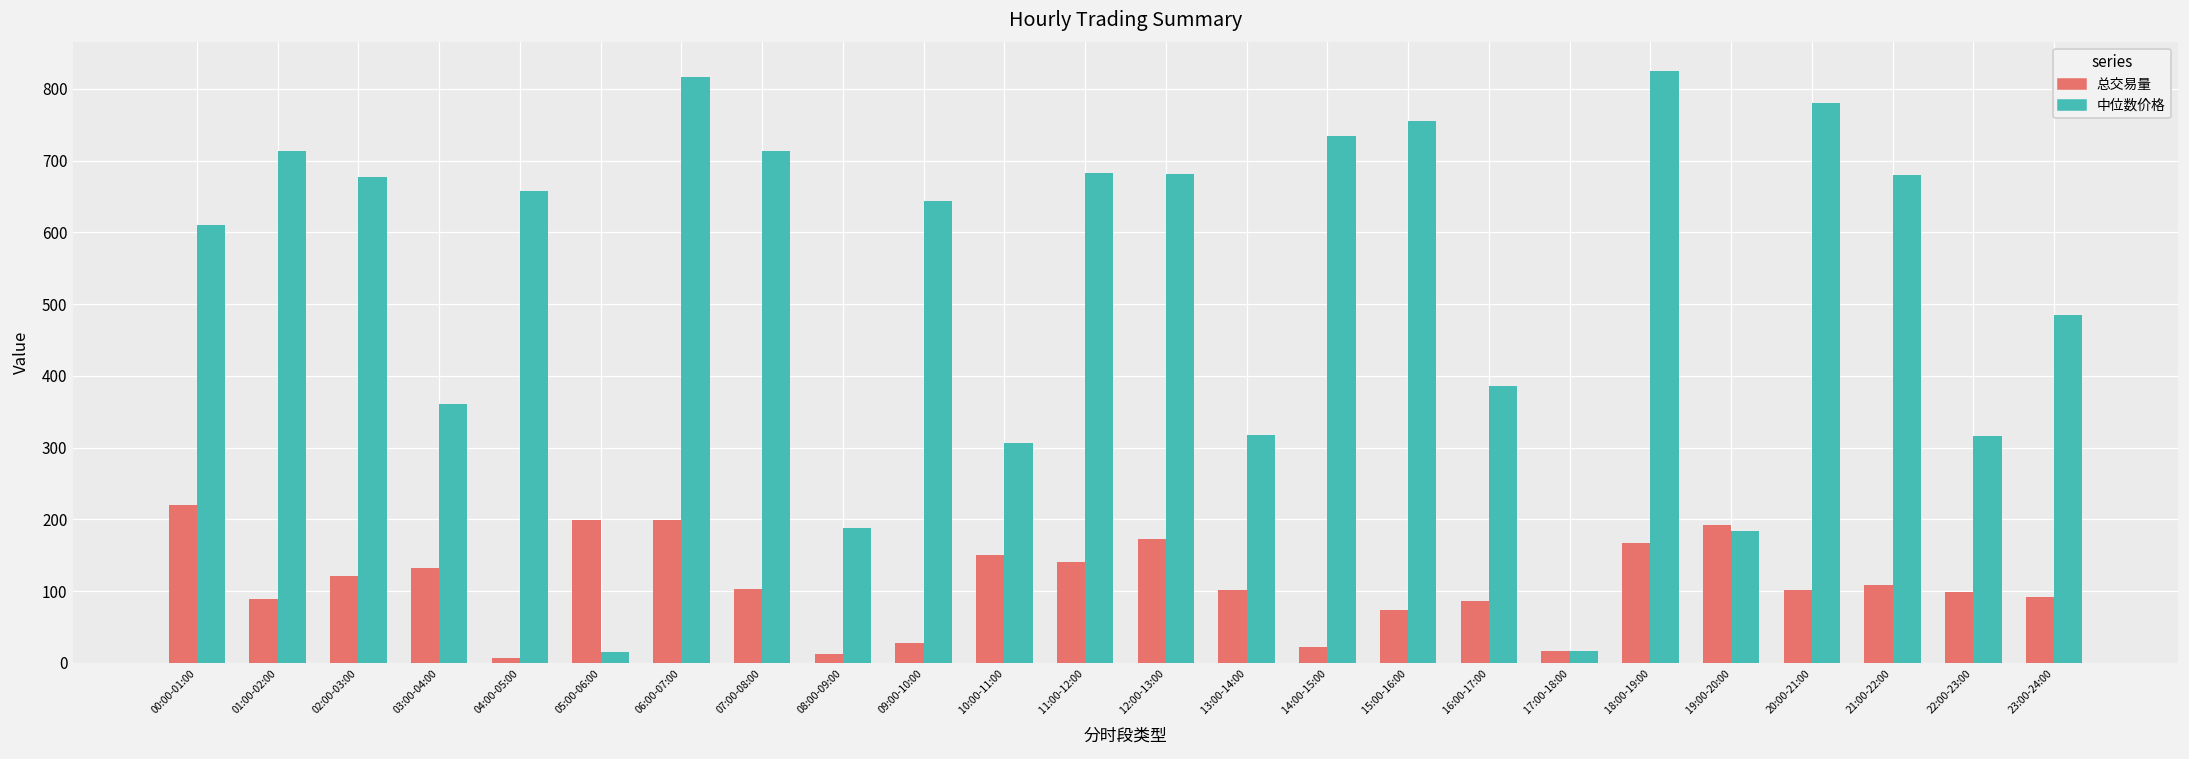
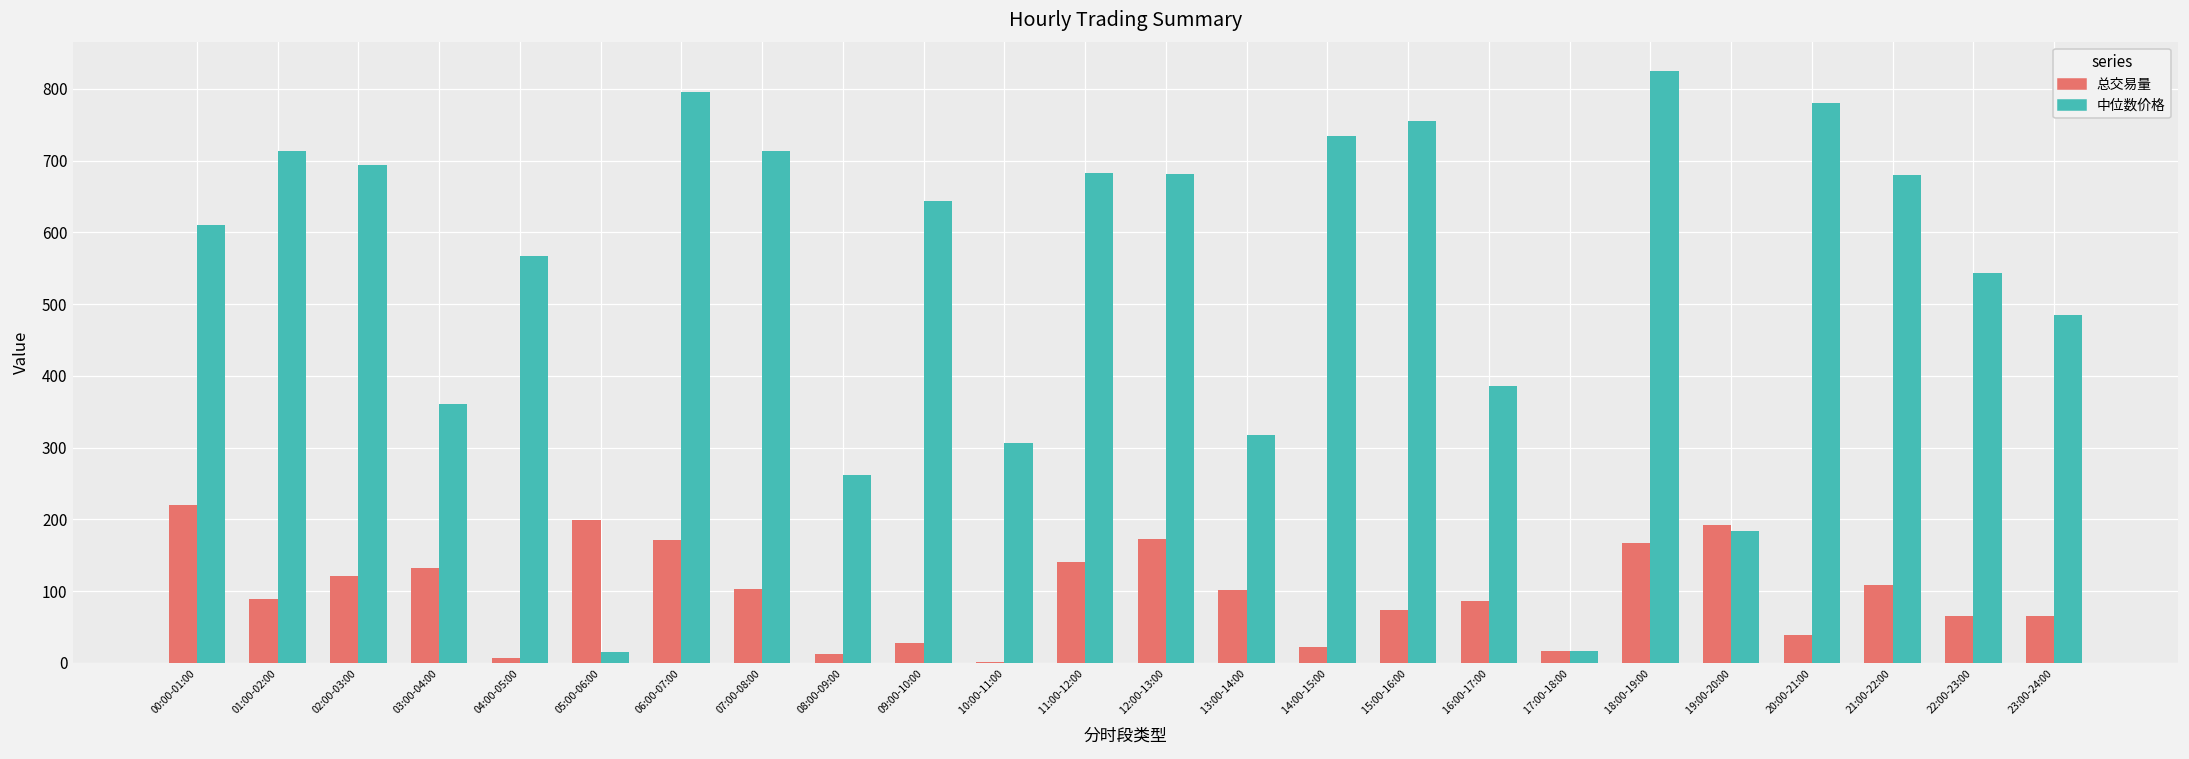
  {
    "总交易量": {
      "00:00-01:00": 220,
      "01:00-02:00": 90,
      "02:00-03:00": 120,
      "03:00-04:00": 130,
      "04:00-05:00": 10,
      "05:00-06:00": 200,
-     "06:00-07:00": 200,
+     "06:00-07:00": 170,
      "07:00-08:00": 100,
      "08:00-09:00": 10,
      "09:00-10:00": 30,
-     "10:00-11:00": 150,
+     "10:00-11:00": 0,
      "11:00-12:00": 140,
      "12:00-13:00": 170,
      "13:00-14:00": 100,
      "14:00-15:00": 20,
      "15:00-16:00": 70,
      "16:00-17:00": 90,
      "17:00-18:00": 20,
      "18:00-19:00": 170,
      "19:00-20:00": 190,
-     "20:00-21:00": 100,
+     "20:00-21:00": 40,
      "21:00-22:00": 110,
-     "22:00-23:00": 100,
-     "23:00-24:00": 90
+     "22:00-23:00": 70,
+     "23:00-24:00": 70
    },
    "中位数价格": {
      "00:00-01:00": 610,
      "01:00-02:00": 710,
-     "02:00-03:00": 680,
+     "02:00-03:00": 690,
      "03:00-04:00": 360,
-     "04:00-05:00": 660,
+     "04:00-05:00": 570,
      "05:00-06:00": 20,
-     "06:00-07:00": 820,
+     "06:00-07:00": 800,
      "07:00-08:00": 710,
-     "08:00-09:00": 190,
+     "08:00-09:00": 260,
      "09:00-10:00": 640,
      "10:00-11:00": 310,
      "11:00-12:00": 680,
      "12:00-13:00": 680,
      "13:00-14:00": 320,
      "14:00-15:00": 730,
      "15:00-16:00": 760,
      "16:00-17:00": 390,
      "17:00-18:00": 20,
      "18:00-19:00": 820,
      "19:00-20:00": 180,
      "20:00-21:00": 780,
      "21:00-22:00": 680,
-     "22:00-23:00": 320,
+     "22:00-23:00": 540,
      "23:00-24:00": 480
    }
  }
